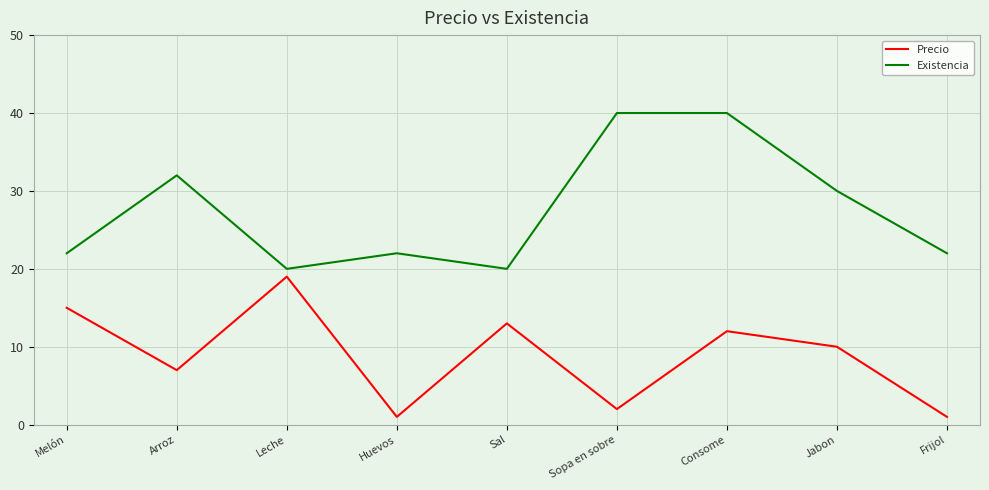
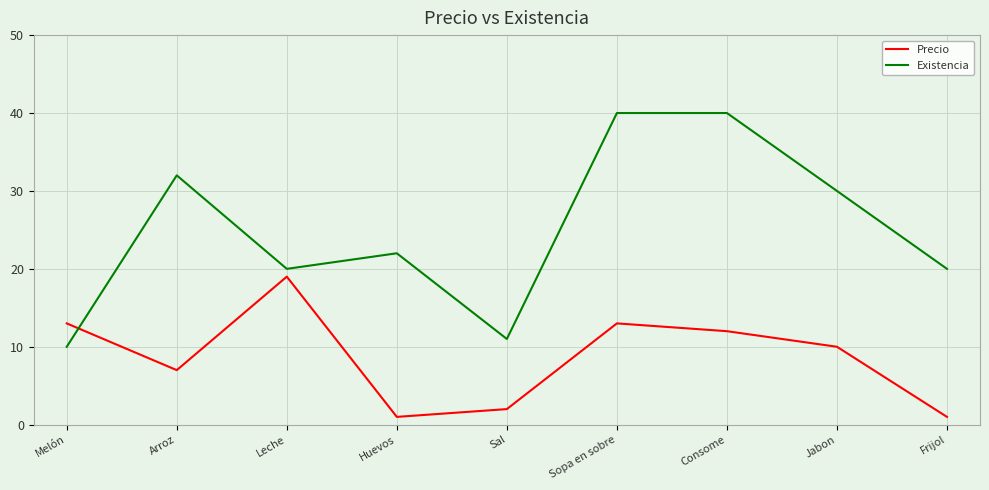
  {
    "Precio": {
-     "Melón": 15,
+     "Melón": 13,
      "Arroz": 7,
      "Leche": 19,
      "Huevos": 1,
-     "Sal": 13,
-     "Sopa en sobre": 2,
+     "Sal": 2,
+     "Sopa en sobre": 13,
      "Consome": 12,
      "Jabon": 10,
      "Frijol": 1
    },
    "Existencia": {
-     "Melón": 22,
+     "Melón": 10,
      "Arroz": 32,
      "Leche": 20,
      "Huevos": 22,
-     "Sal": 20,
+     "Sal": 11,
      "Sopa en sobre": 40,
      "Consome": 40,
      "Jabon": 30,
-     "Frijol": 22
+     "Frijol": 20
    }
  }
